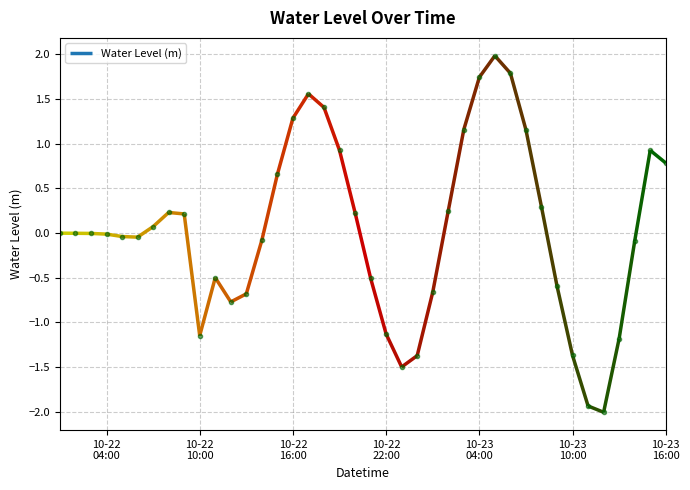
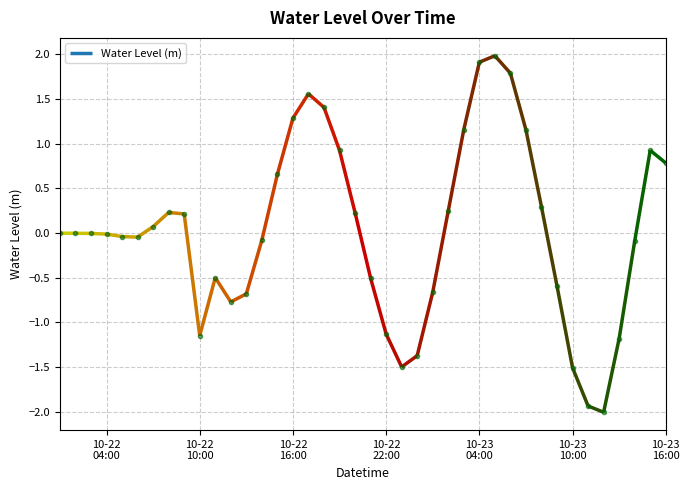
  {
    "10-22 04:00": 0.0,
    "10-22 10:00": -1.1,
    "10-22 16:00": 1.3,
    "10-22 22:00": -1.1,
-   "10-23 04:00": 1.7,
-   "10-23 10:00": -1.4,
+   "10-23 04:00": 1.9,
+   "10-23 10:00": -1.5,
    "10-23 16:00": 0.8
  }
